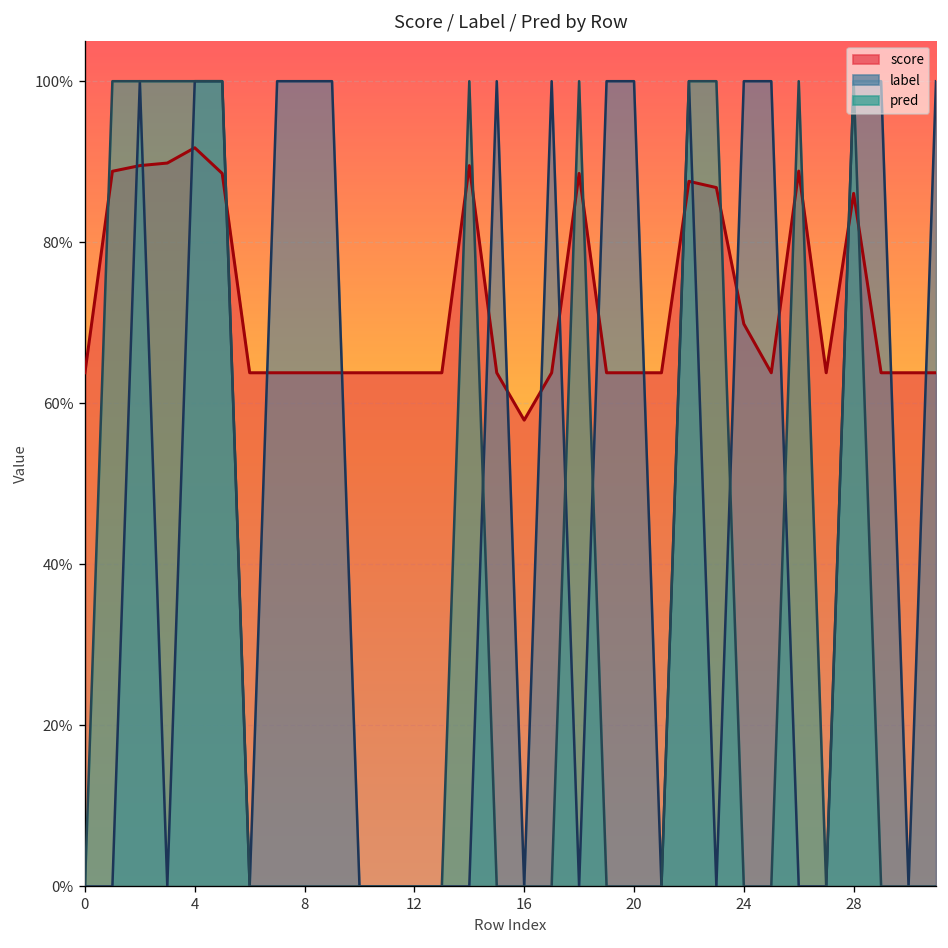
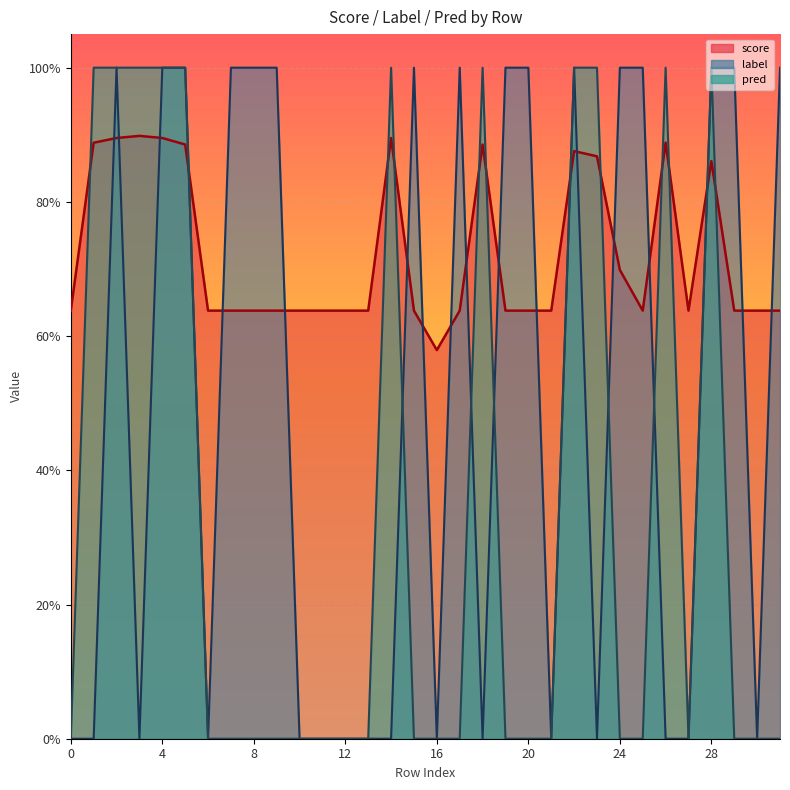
  {
    "score": {
      "0": "64%",
-     "4": "92%",
+     "4": "90%",
      "8": "64%",
      "12": "64%",
      "16": "58%",
      "20": "64%",
      "24": "70%",
      "28": "86%"
    }
  }
